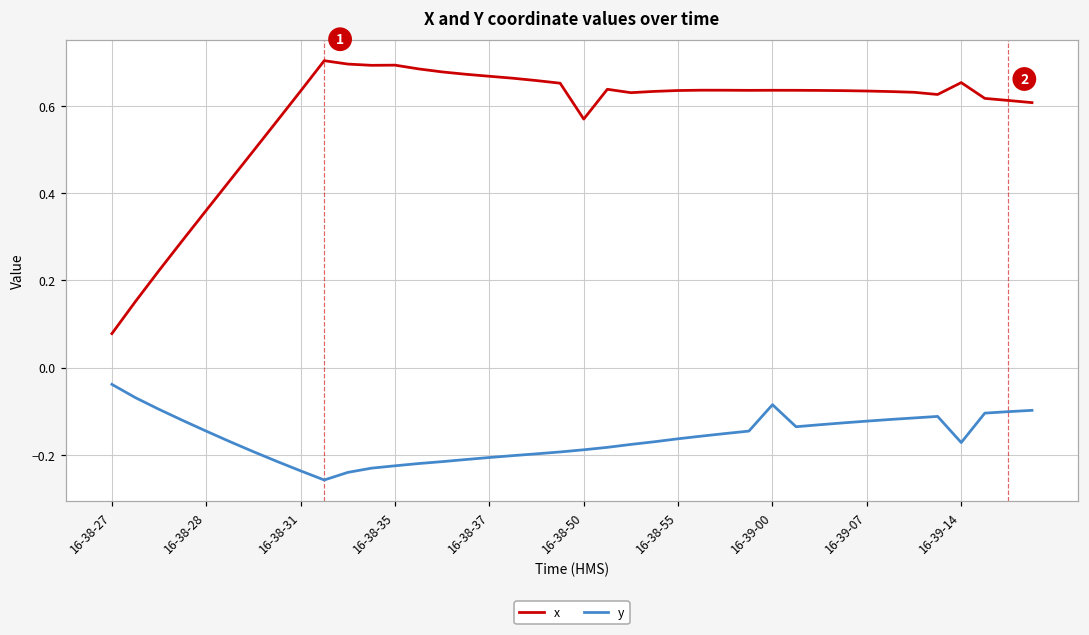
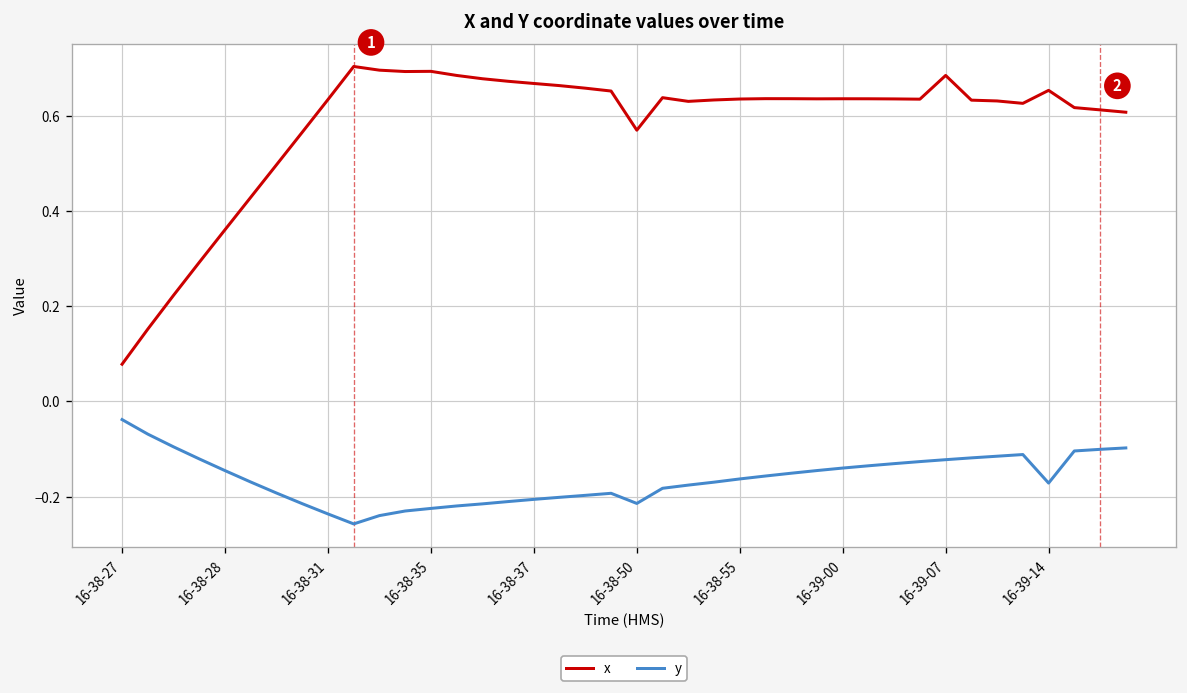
  {
    "x": {
      "16-38-50": 0.57,
      "16-38-55": 0.63,
      "16-39-00": 0.64,
-     "16-39-07": 0.63,
+     "16-39-07": 0.68,
      "16-39-14": 0.65
    },
    "y": {
-     "16-38-50": -0.19,
+     "16-38-50": -0.21,
      "16-38-55": -0.16,
-     "16-39-00": -0.08,
+     "16-39-00": -0.14,
      "16-39-07": -0.12,
      "16-39-14": -0.17
    }
  }
